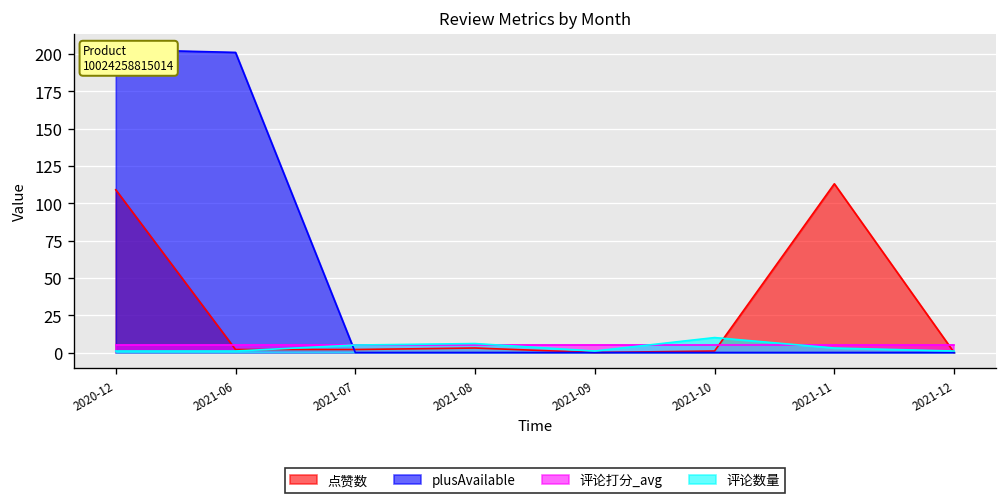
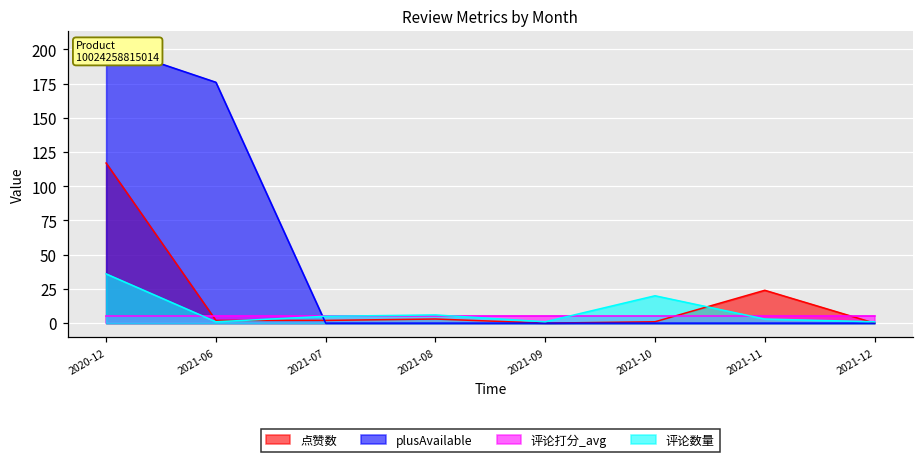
  {
    "点赞数": {
-     "2020-12": 109,
-     "2021-11": 113
+     "2020-12": 117,
+     "2021-11": 24
    },
    "plusAvailable": {
-     "2021-06": 201,
+     "2021-06": 176,
      "2021-08": 0,
      "2021-11": 0
    },
    "评论打分_avg": {
      "2020-12": 5,
      "2021-06": 5,
      "2021-09": 5,
      "2021-10": 5,
      "2021-12": 5
    },
    "评论数量": {
-     "2020-12": 1,
-     "2021-10": 10
+     "2020-12": 36,
+     "2021-10": 20
    }
  }
